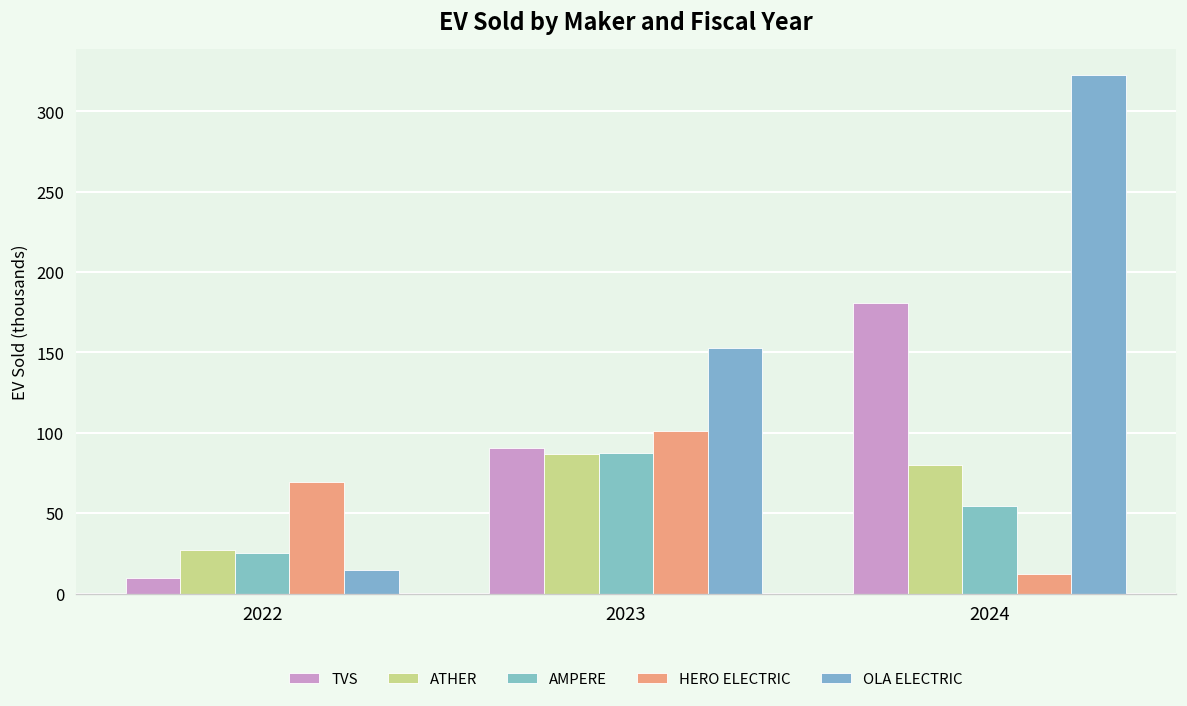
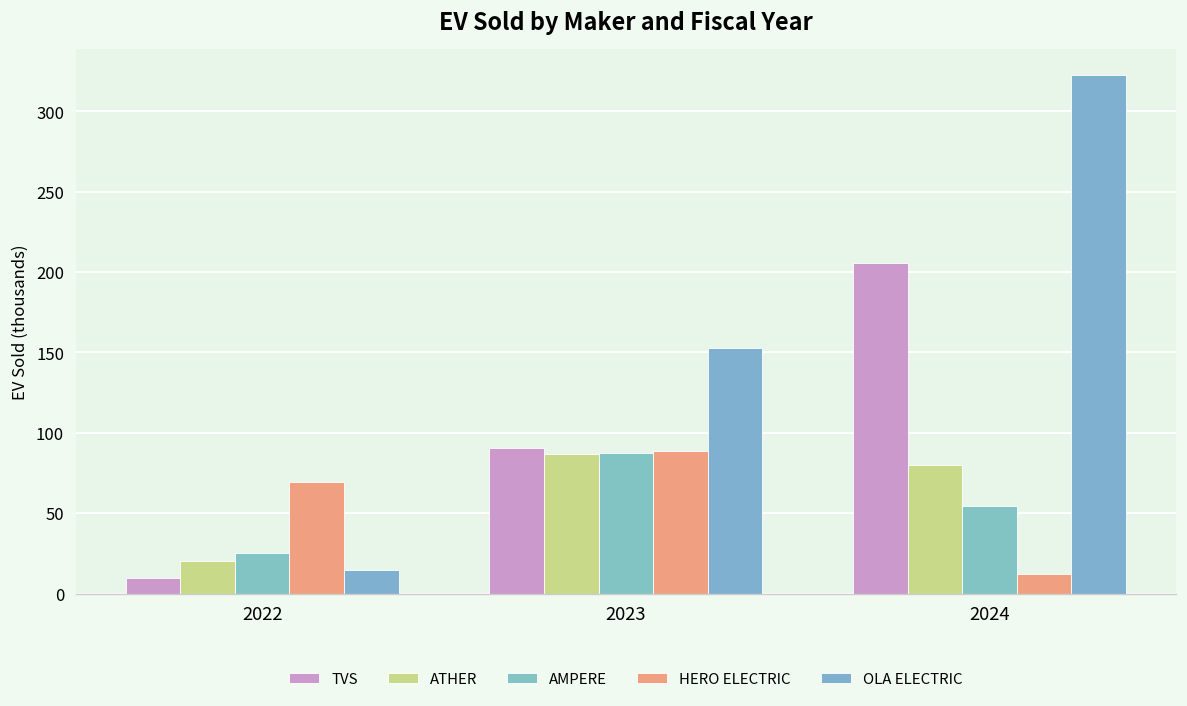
  {
    "TVS": {
      "2022": 10,
      "2023": 91,
-     "2024": 181
+     "2024": 205
    },
    "ATHER": {
-     "2022": 27,
+     "2022": 20,
      "2023": 87,
      "2024": 80
    },
    "HERO ELECTRIC": {
      "2022": 69,
-     "2023": 101,
+     "2023": 89,
      "2024": 12
    }
  }
